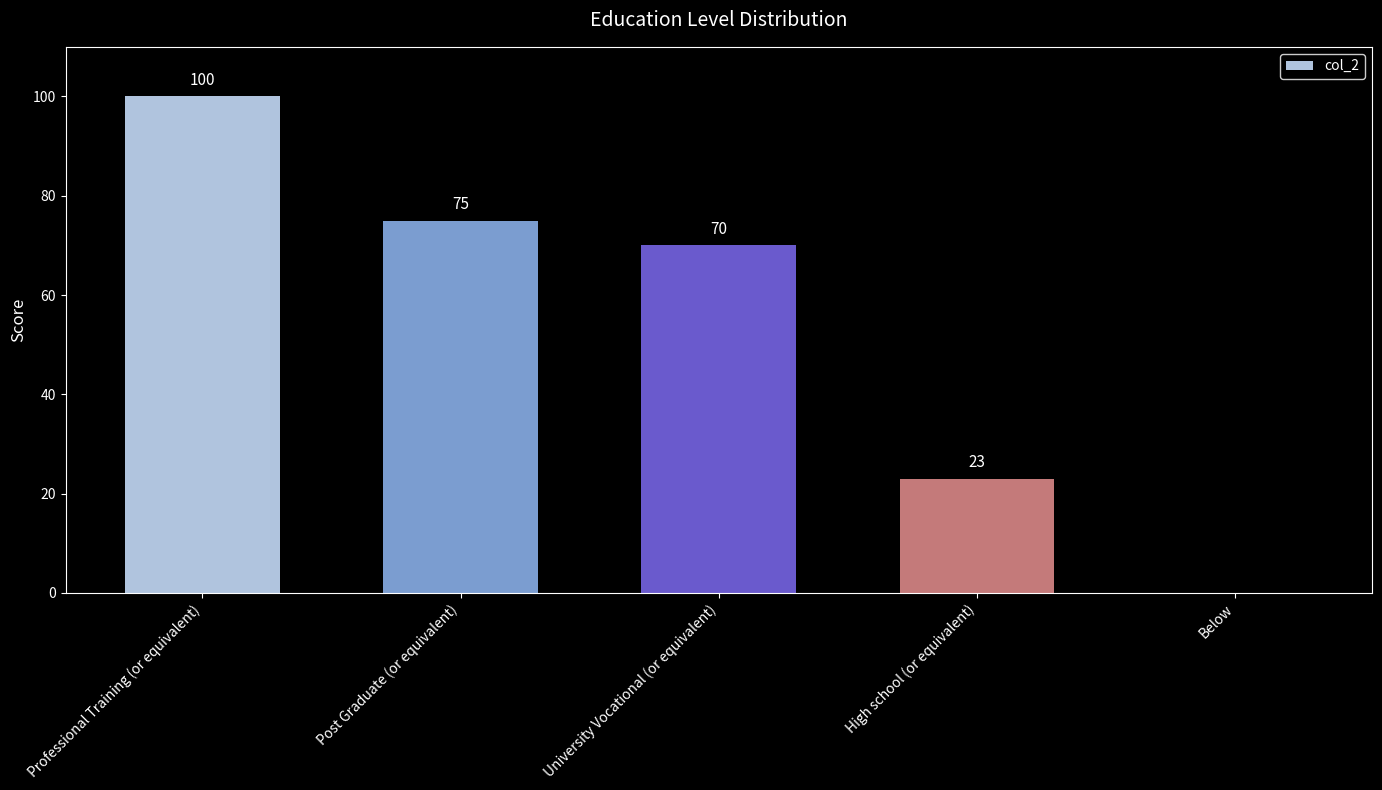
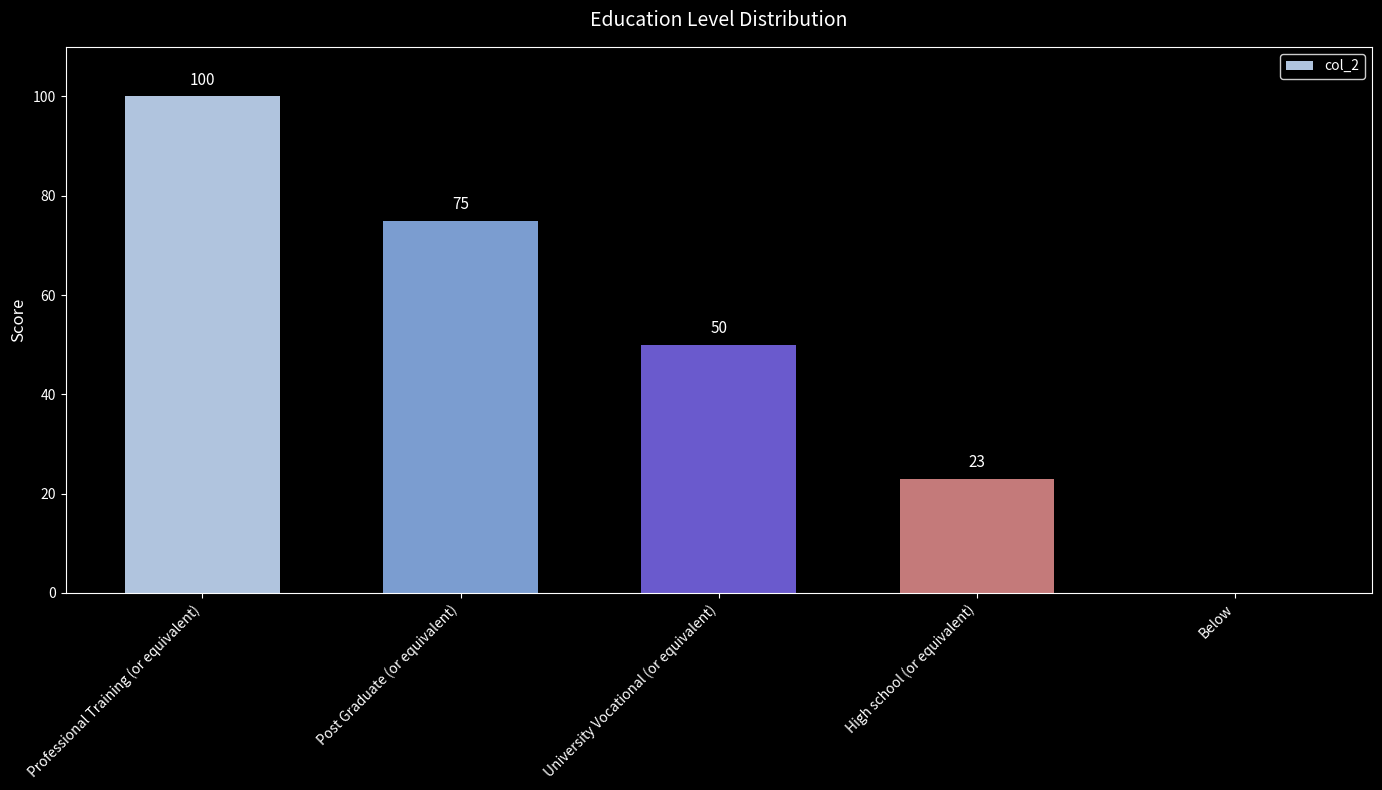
  {
    "Professional Training (or equivalent)": 100,
    "Post Graduate (or equivalent)": 75,
-   "University Vocational (or equivalent)": 70,
+   "University Vocational (or equivalent)": 50,
    "High school (or equivalent)": 23
  }
